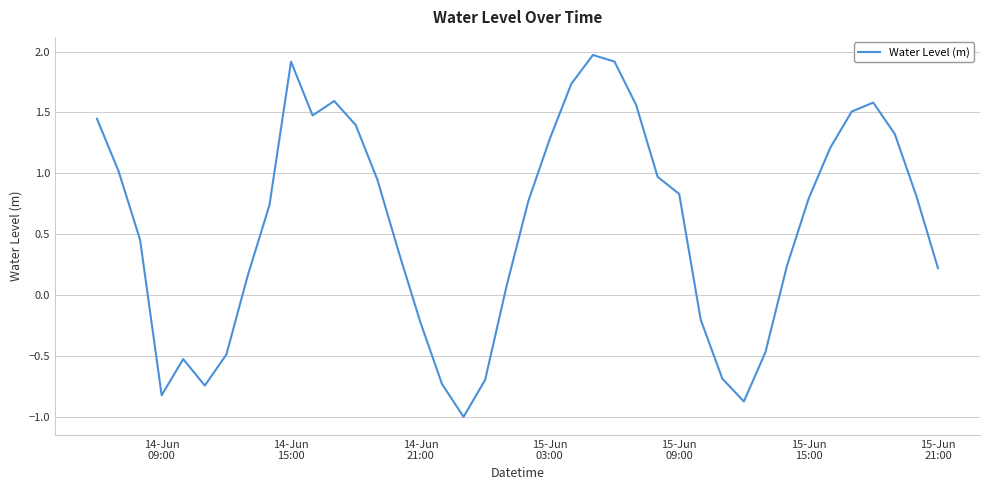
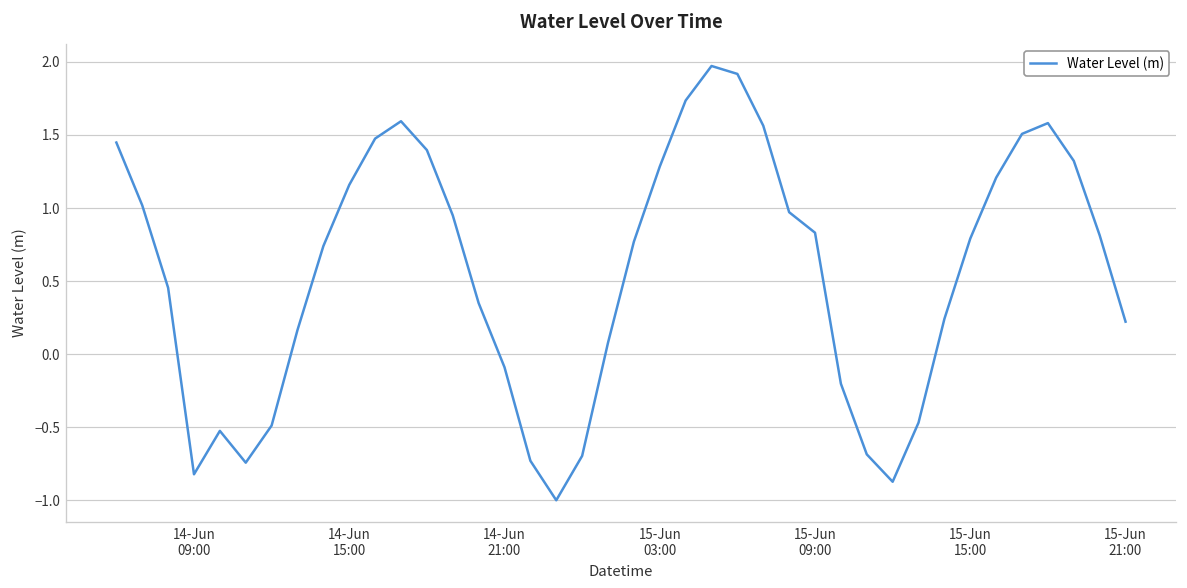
  {
    "14-Jun 09:00": -0.82,
-   "14-Jun 15:00": 1.92,
-   "14-Jun 21:00": -0.22,
+   "14-Jun 15:00": 1.16,
+   "14-Jun 21:00": -0.09,
    "15-Jun 03:00": 1.28,
    "15-Jun 09:00": 0.83,
    "15-Jun 15:00": 0.79,
    "15-Jun 21:00": 0.22
  }
